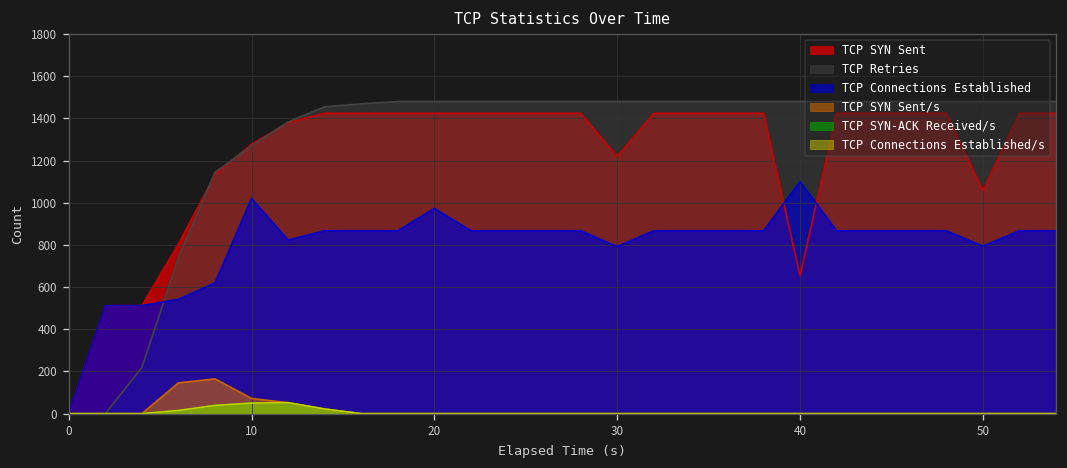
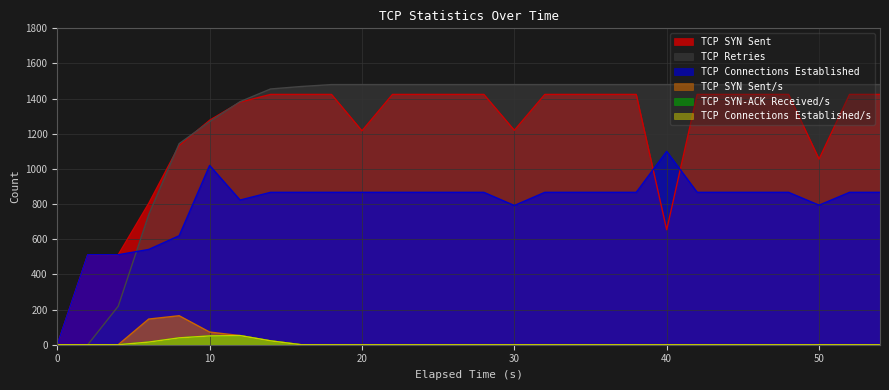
  {
    "TCP SYN Sent": {
-     "20": 1420,
+     "20": 1220,
      "30": 1220,
      "40": 650,
      "50": 1060
    },
    "TCP Retries": {
      "20": 1480,
      "30": 1480,
      "40": 1480
    },
    "TCP Connections Established": {
      "10": 1020,
-     "20": 970,
+     "20": 870,
      "30": 790,
      "40": 1100,
      "50": 790
    },
    "TCP SYN Sent/s": {
      "10": 70
    },
    "TCP Connections Established/s": {
      "10": 50
    }
  }
